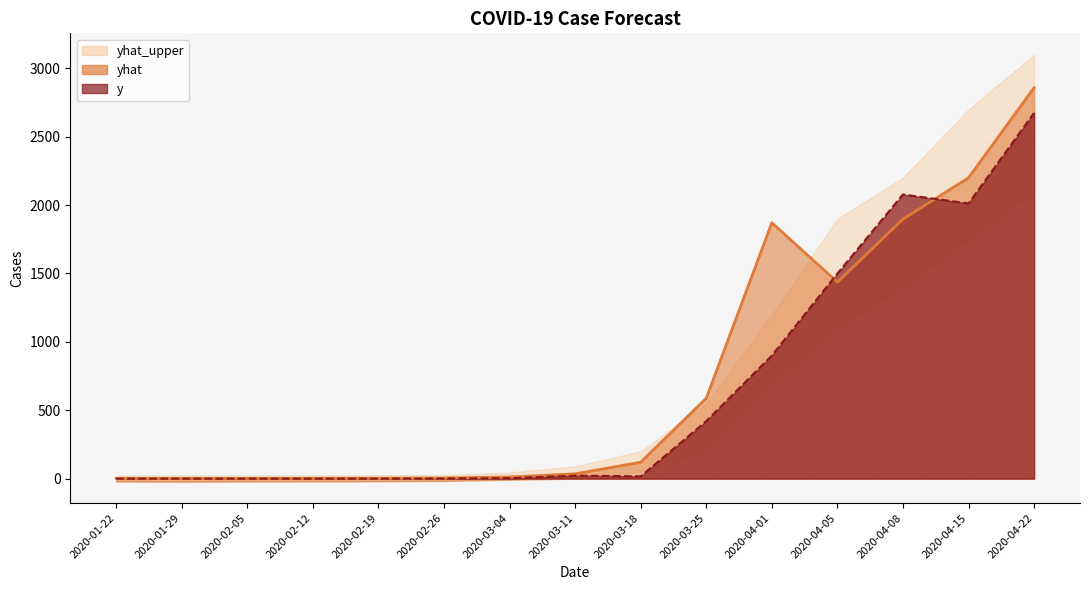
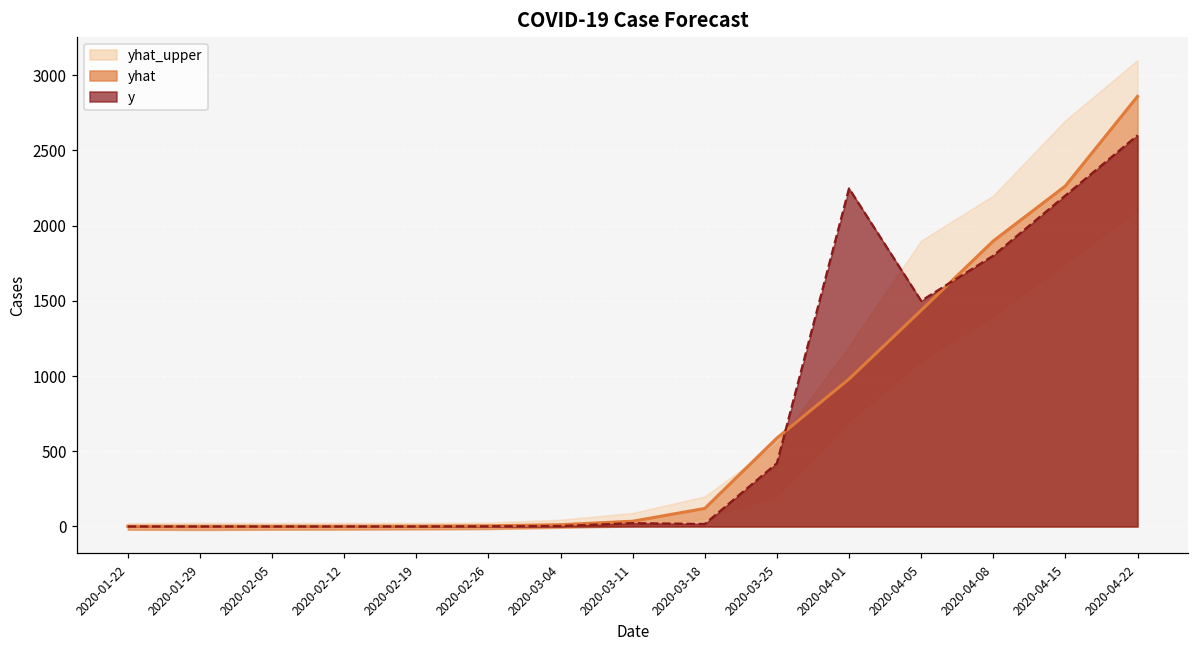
  {
    "yhat": {
      "2020-03-18": 120,
      "2020-03-25": 590,
-     "2020-04-01": 1870,
+     "2020-04-01": 980,
      "2020-04-05": 1440,
      "2020-04-08": 1900,
-     "2020-04-15": 2200,
+     "2020-04-15": 2260,
      "2020-04-22": 2860
    },
    "y": {
      "2020-03-18": 20,
      "2020-03-25": 420,
-     "2020-04-01": 900,
+     "2020-04-01": 2250,
      "2020-04-05": 1500,
-     "2020-04-08": 2080,
-     "2020-04-15": 2010,
-     "2020-04-22": 2670
+     "2020-04-08": 1800,
+     "2020-04-15": 2200,
+     "2020-04-22": 2600
    }
  }
